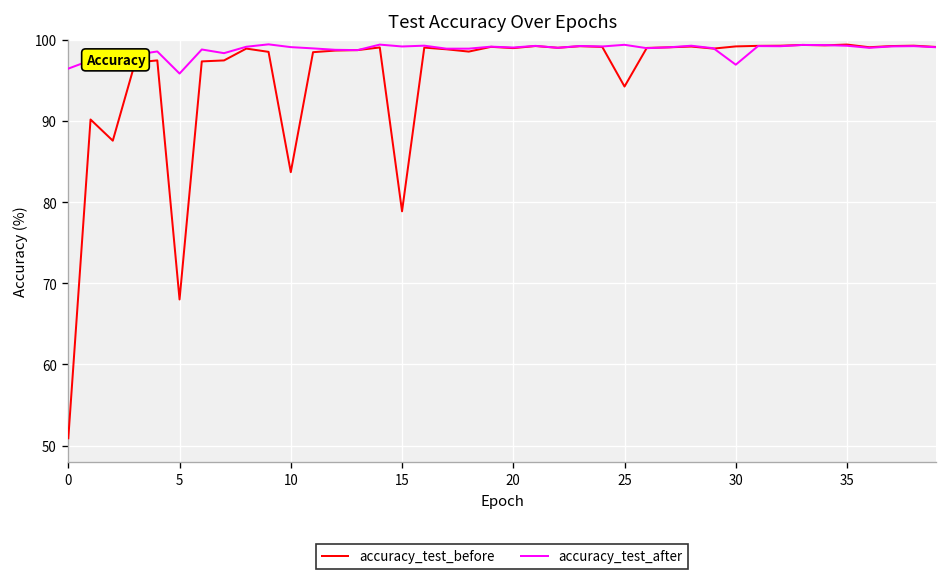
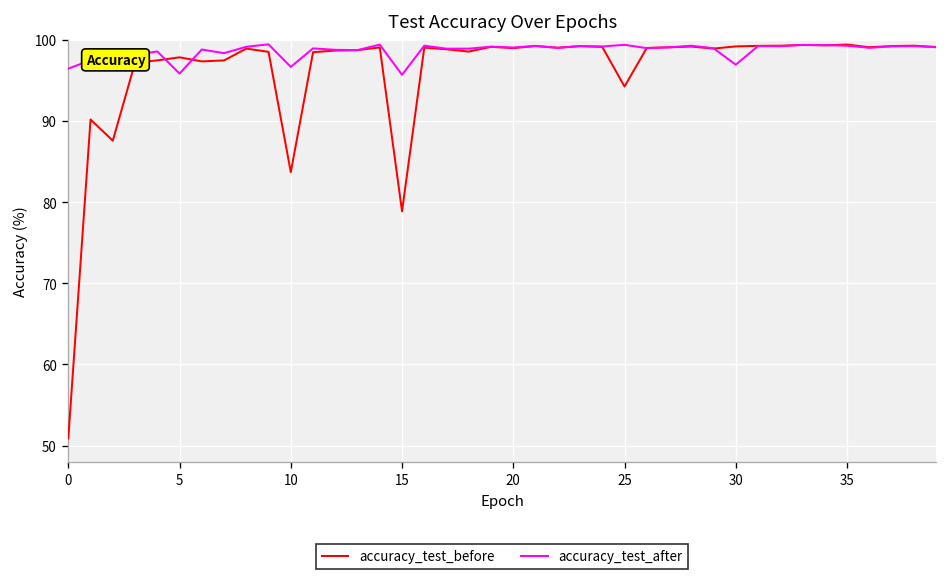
  {
    "accuracy_test_before": {
      "0": 51,
-     "5": 68,
+     "5": 98,
      "10": 84,
      "15": 79,
      "25": 94,
      "30": 99
    },
    "accuracy_test_after": {
      "0": 96,
      "5": 96,
-     "10": 99,
-     "15": 99,
+     "10": 97,
+     "15": 96,
      "25": 99,
      "30": 97
    }
  }
